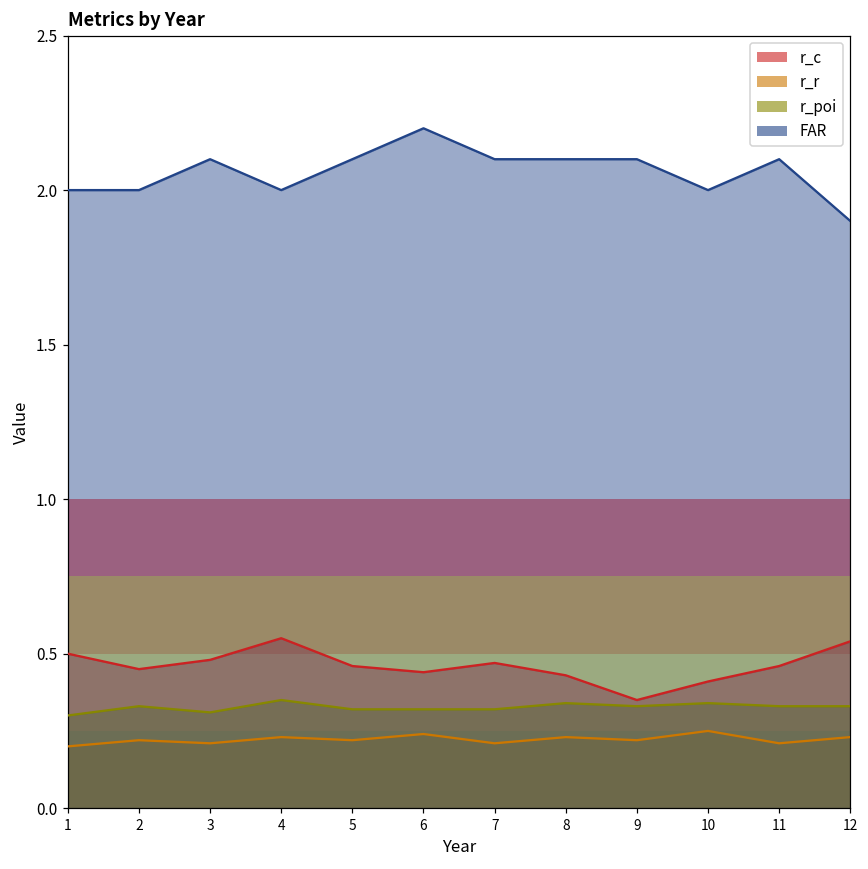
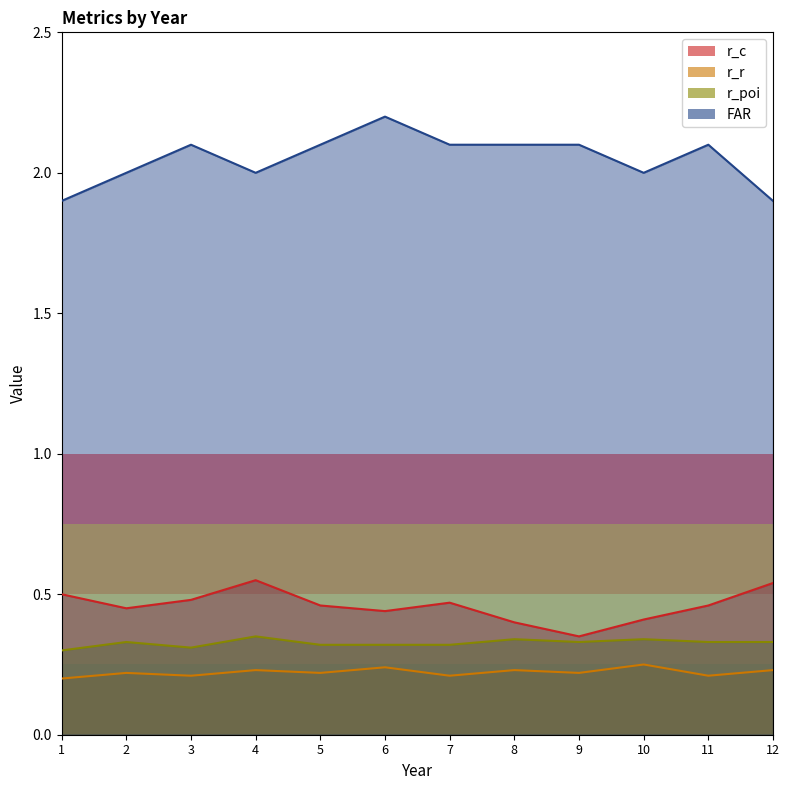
  {
    "r_c": {
      "1": 0.50,
      "2": 0.45,
      "3": 0.48,
      "4": 0.55,
      "5": 0.46,
      "6": 0.44,
      "7": 0.47,
-     "8": 0.43,
+     "8": 0.40,
      "9": 0.35,
      "10": 0.41,
      "11": 0.46,
      "12": 0.54
    },
    "FAR": {
-     "1": 2.0,
+     "1": 1.9,
      "2": 2.0,
      "3": 2.1,
      "4": 2.0,
      "5": 2.1,
      "6": 2.2,
      "7": 2.1,
      "8": 2.1,
      "9": 2.1,
      "10": 2.0,
      "11": 2.1,
      "12": 1.9
    }
  }
